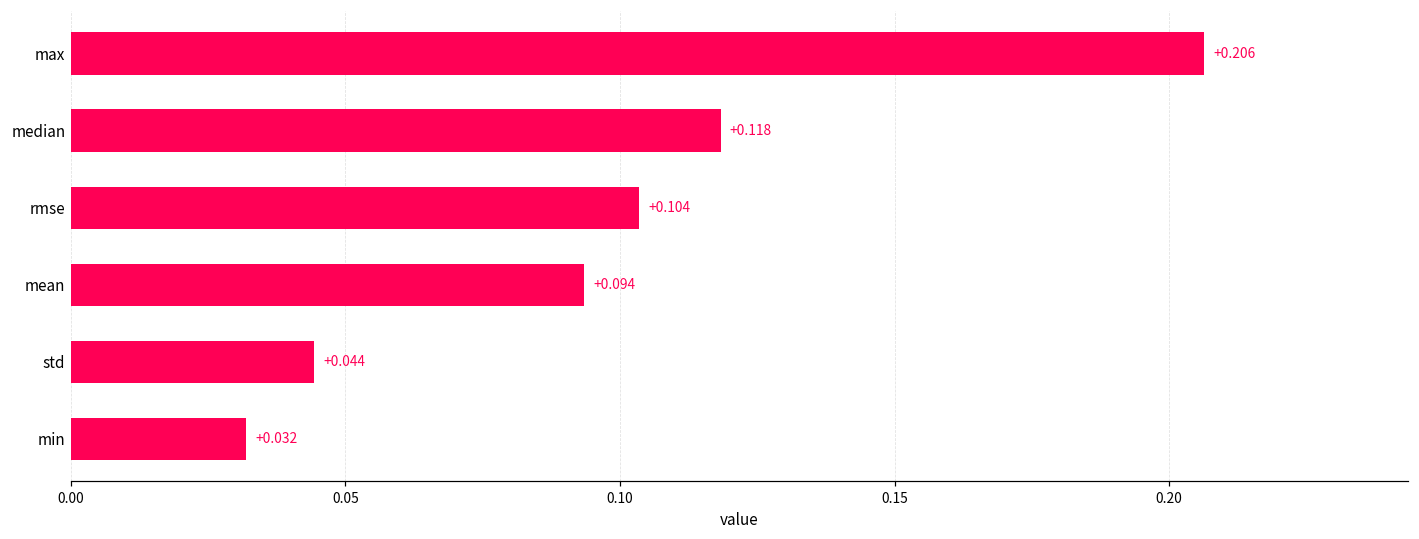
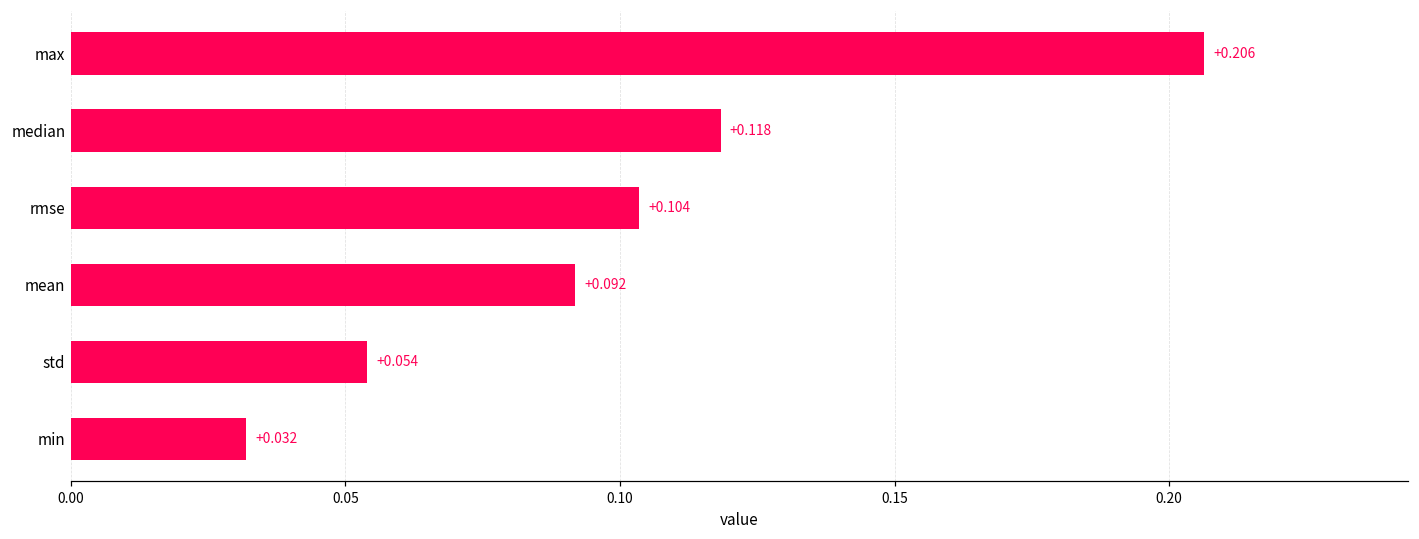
  {
    "max": "+0.206",
    "median": "+0.118",
    "rmse": "+0.104",
-   "mean": "+0.094",
-   "std": "+0.044",
+   "mean": "+0.092",
+   "std": "+0.054",
    "min": "+0.032"
  }
